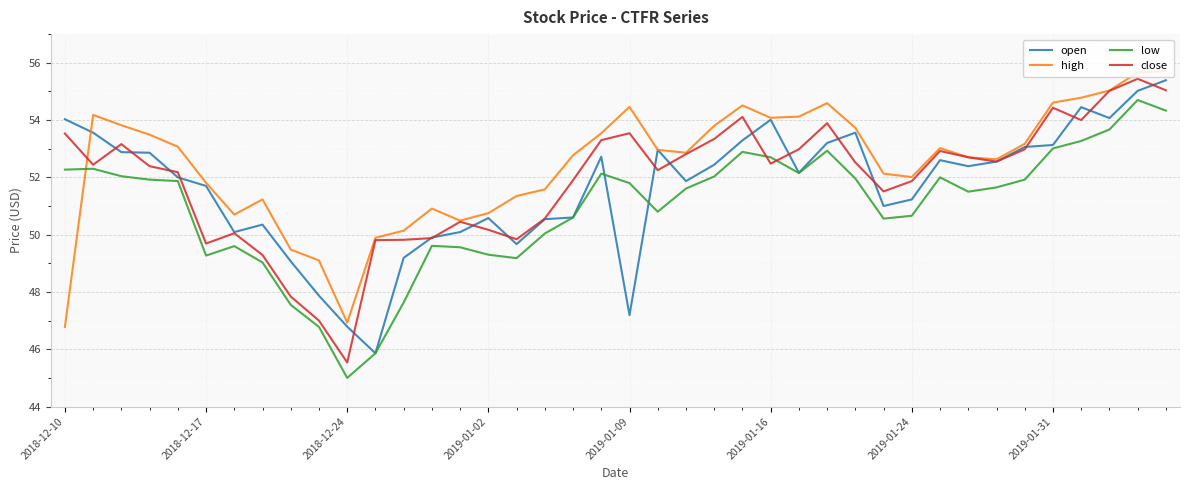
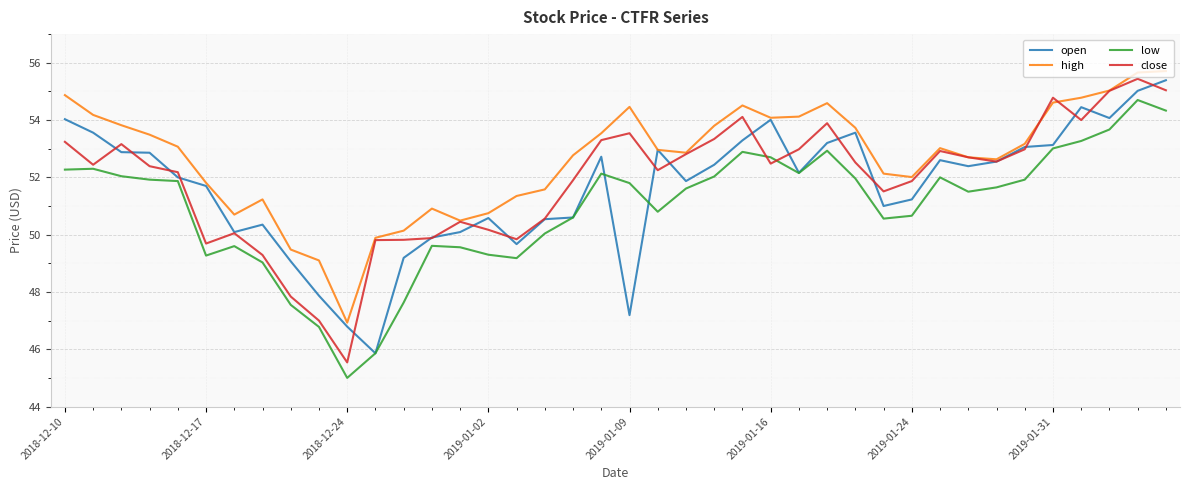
  {
    "open": {
      "2018-12-10": 54.0,
      "2018-12-17": 51.7,
      "2018-12-24": 46.8,
      "2019-01-02": 50.6,
      "2019-01-09": 47.2,
      "2019-01-24": 51.2,
      "2019-01-31": 53.1
    },
    "high": {
-     "2018-12-10": 46.8,
+     "2018-12-10": 54.9,
      "2018-12-17": 51.8,
      "2018-12-24": 46.9,
      "2019-01-02": 50.8,
      "2019-01-09": 54.5,
      "2019-01-24": 52.0,
      "2019-01-31": 54.6
    },
    "low": {
      "2018-12-10": 52.3,
      "2018-12-17": 49.3,
      "2018-12-24": 45.0,
      "2019-01-02": 49.3,
      "2019-01-09": 51.8,
      "2019-01-16": 52.7,
      "2019-01-24": 50.7,
      "2019-01-31": 53.0
    },
    "close": {
-     "2018-12-10": 53.5,
+     "2018-12-10": 53.2,
      "2018-12-17": 49.7,
      "2018-12-24": 45.5,
      "2019-01-02": 50.2,
      "2019-01-09": 53.5,
      "2019-01-16": 52.5,
      "2019-01-24": 51.9,
-     "2019-01-31": 54.4
+     "2019-01-31": 54.8
    }
  }
